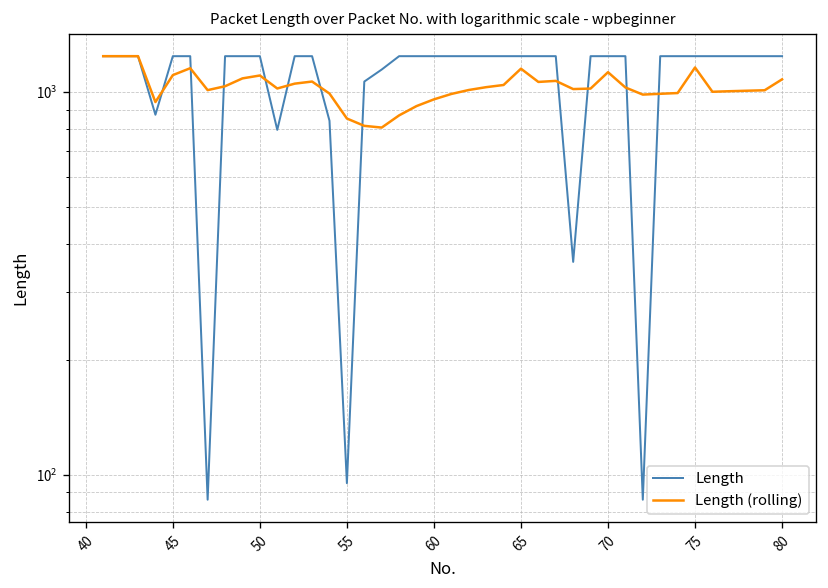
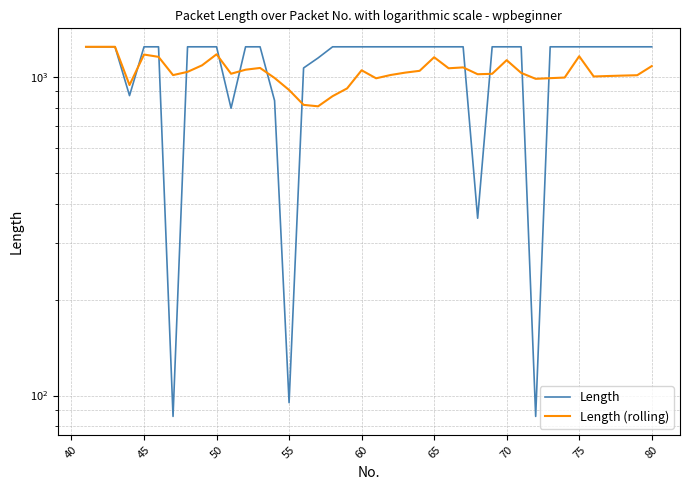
  {
    "Length": {
      "45": 1240,
      "50": 1240,
      "55": 95,
      "60": 1240,
      "65": 1240,
      "70": 1240,
      "75": 1240,
      "80": 1240
    },
    "Length (rolling)": {
-     "45": 1110,
-     "50": 1110,
-     "55": 850,
-     "60": 960,
+     "45": 1170,
+     "50": 1180,
+     "55": 910,
+     "60": 1050,
      "65": 1150,
      "70": 1130,
      "75": 1160,
      "80": 1080
    }
  }
